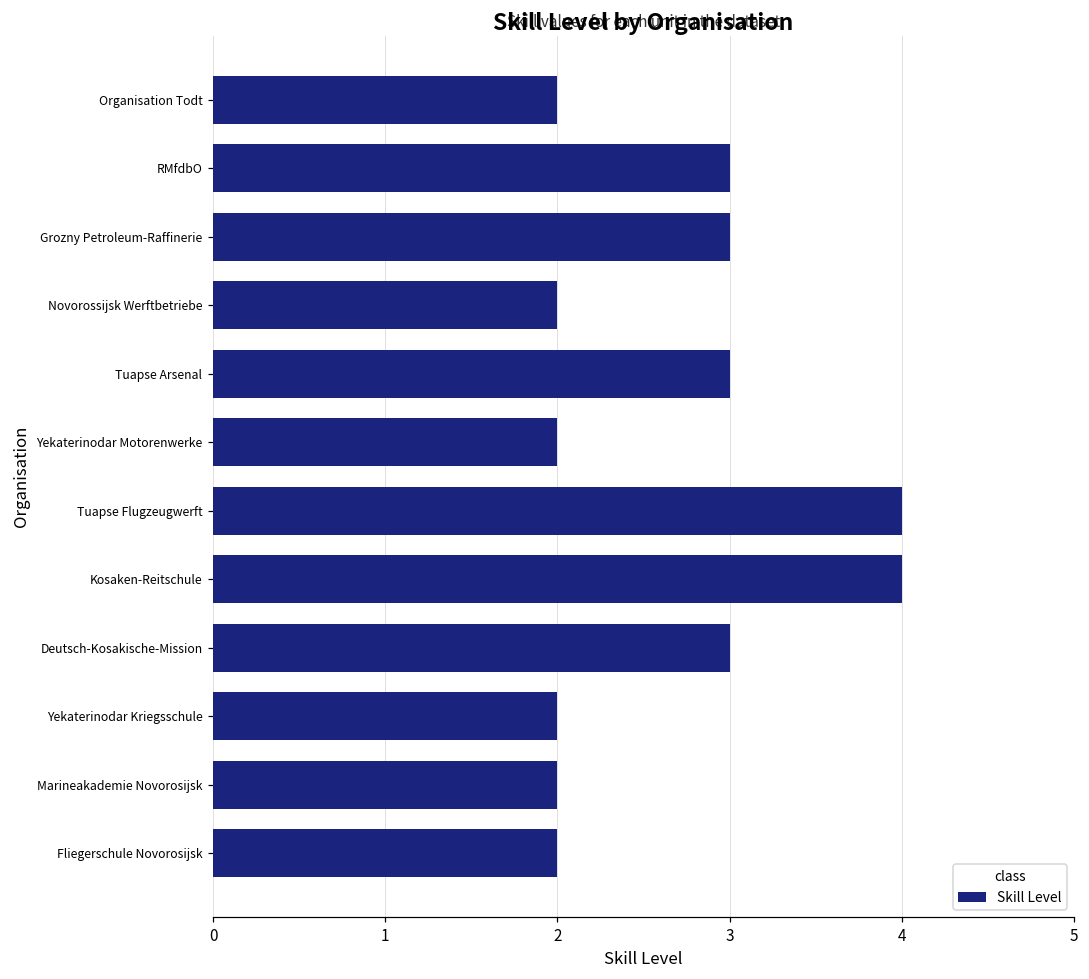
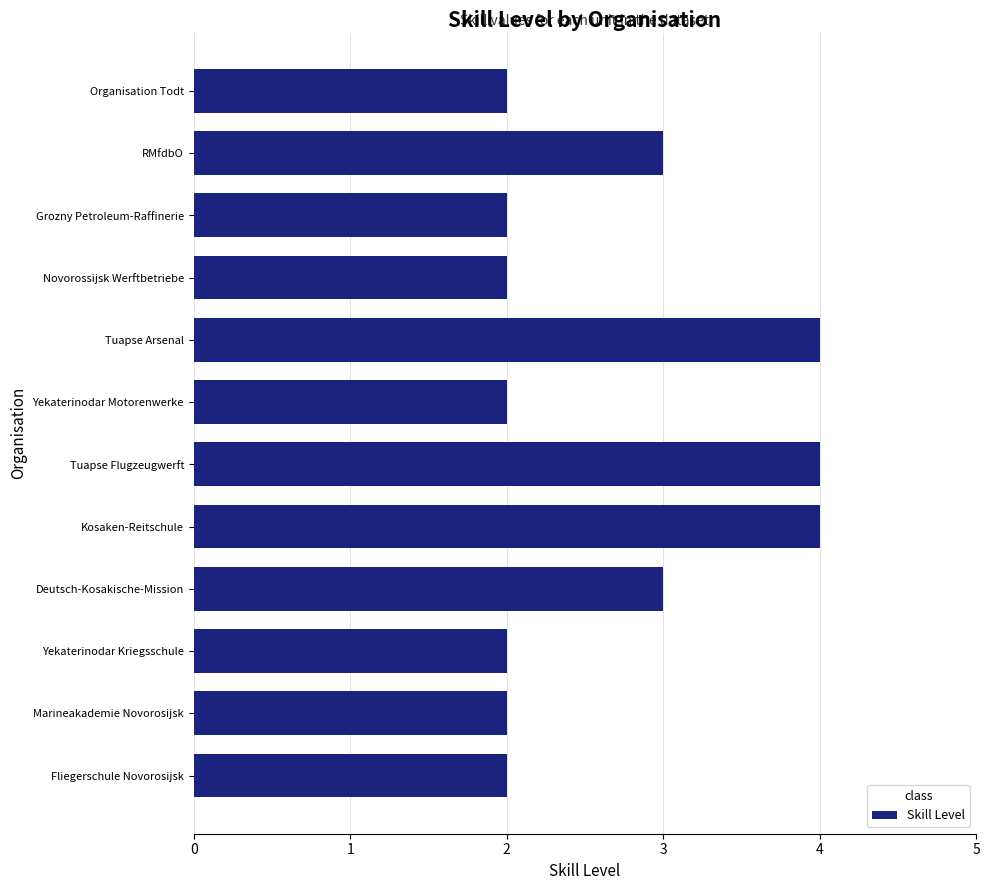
  {
    "Organisation Todt": 2,
    "RMfdbO": 3,
-   "Grozny Petroleum-Raffinerie": 3,
+   "Grozny Petroleum-Raffinerie": 2,
    "Novorossijsk Werftbetriebe": 2,
-   "Tuapse Arsenal": 3,
+   "Tuapse Arsenal": 4,
    "Yekaterinodar Motorenwerke": 2,
    "Tuapse Flugzeugwerft": 4,
    "Kosaken-Reitschule": 4,
    "Deutsch-Kosakische-Mission": 3,
    "Yekaterinodar Kriegsschule": 2,
    "Marineakademie Novorosijsk": 2,
    "Fliegerschule Novorosijsk": 2
  }
